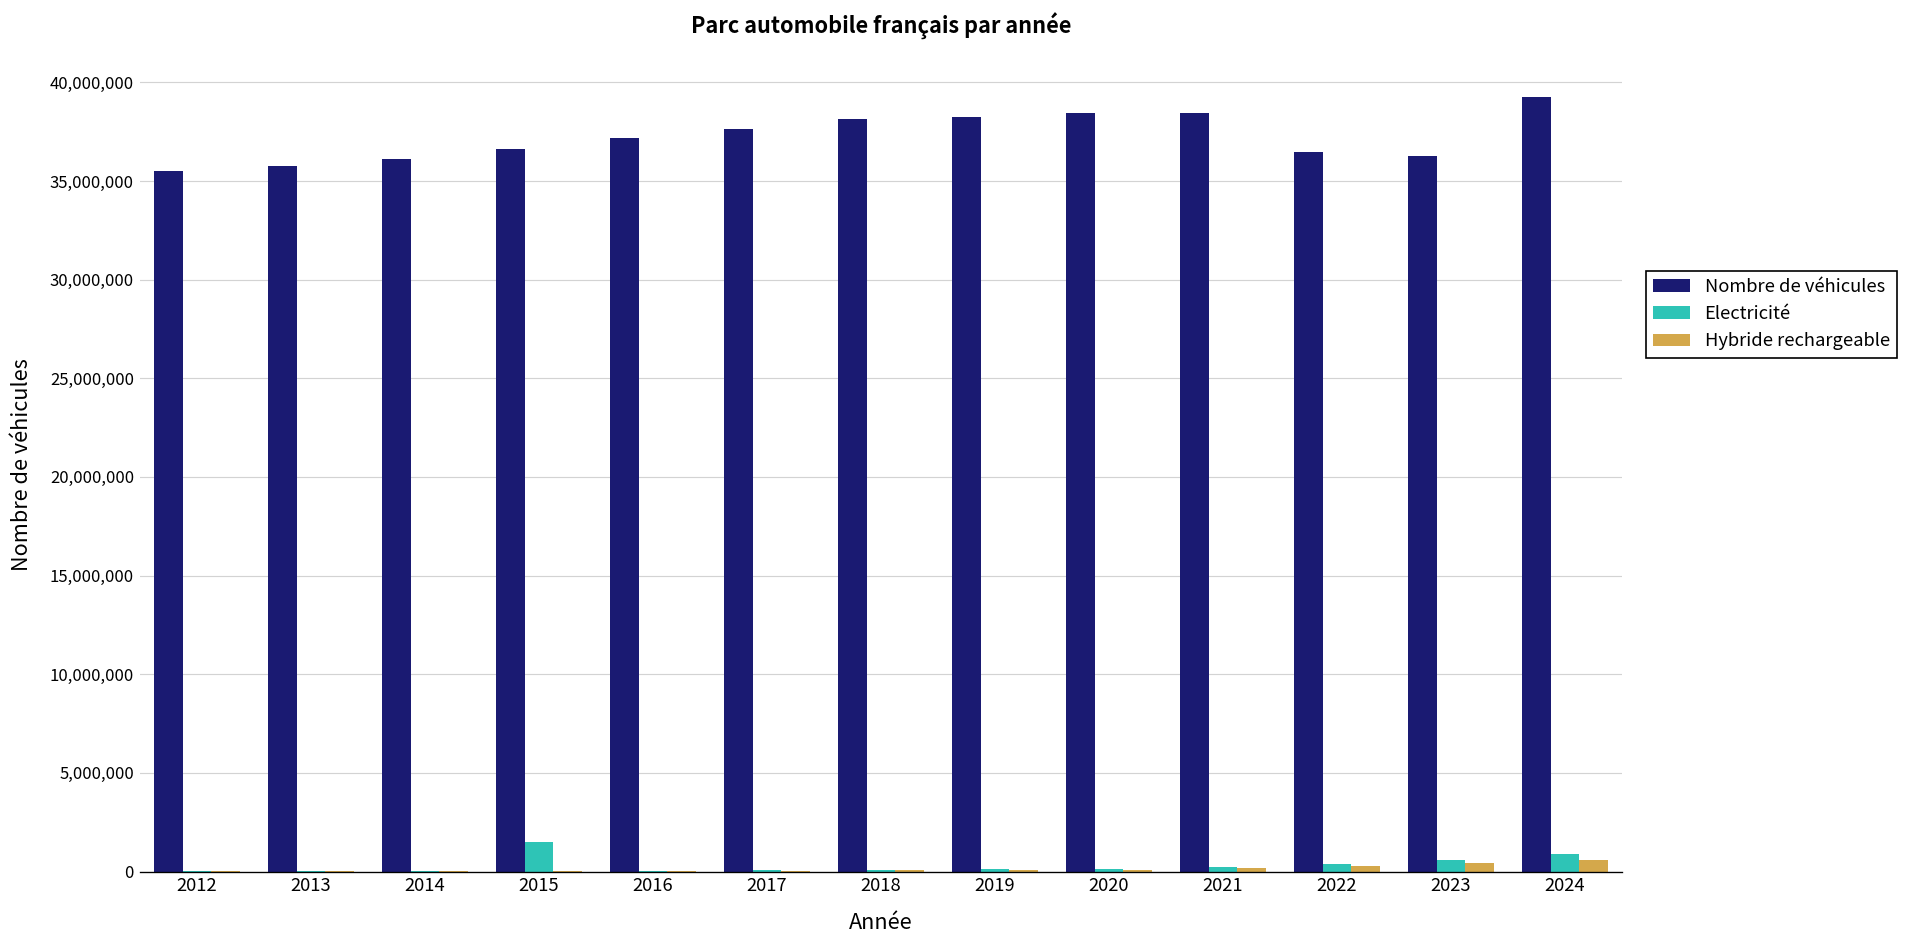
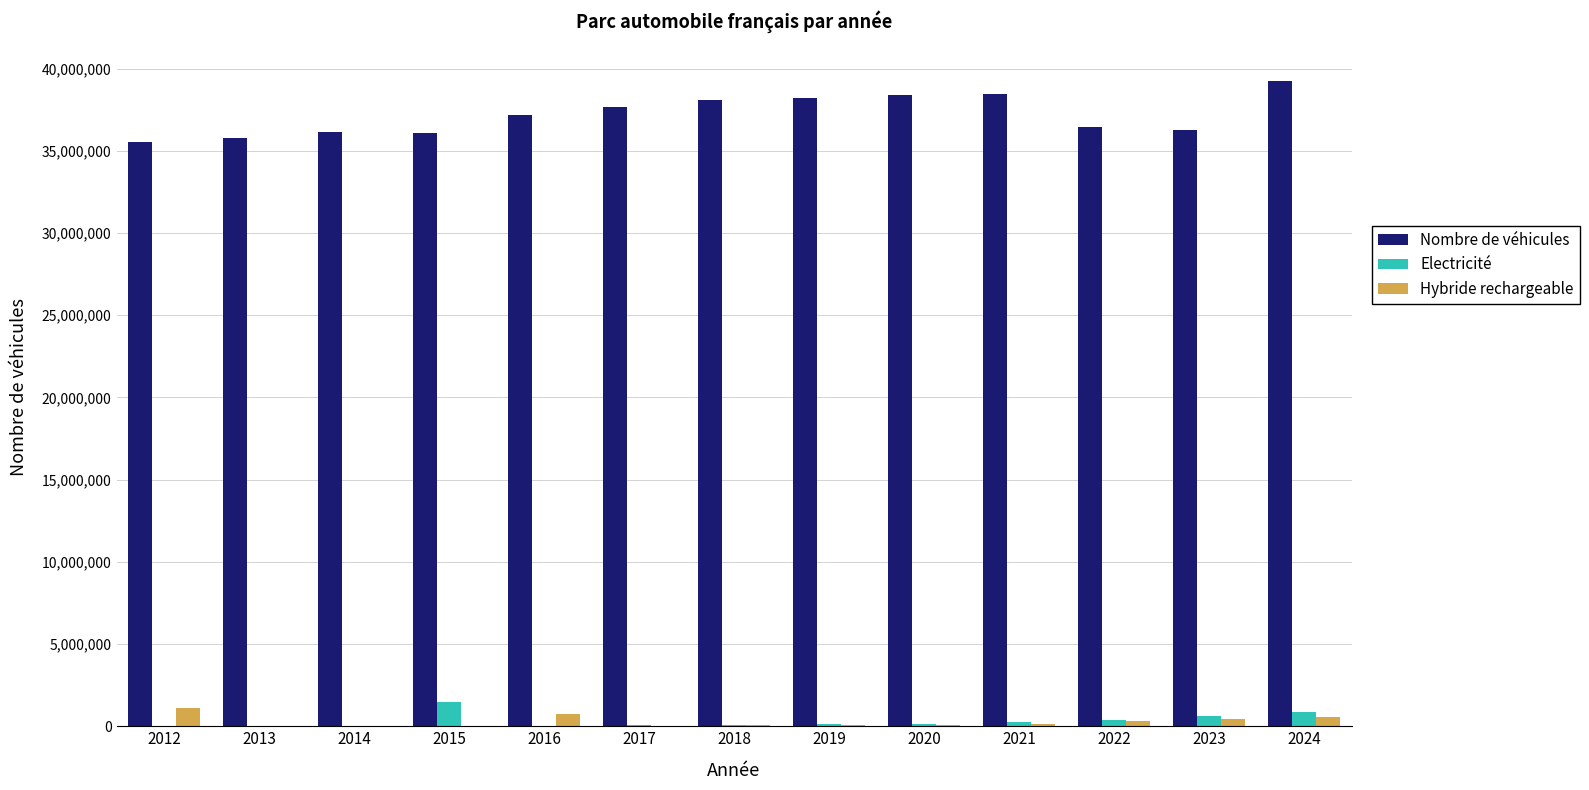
  {
    "Nombre de véhicules": {
      "2012": "35,500,000",
      "2013": "35,800,000",
      "2014": "36,100,000",
-     "2015": "36,600,000",
+     "2015": "36,100,000",
      "2016": "37,200,000",
      "2017": "37,700,000",
      "2018": "38,100,000",
      "2019": "38,200,000",
      "2020": "38,400,000",
      "2021": "38,500,000",
      "2022": "36,500,000",
      "2023": "36,200,000",
      "2024": "39,300,000"
    },
    "Electricité": {
      "2015": "1,500,000",
      "2021": "200,000",
      "2022": "400,000",
      "2023": "600,000",
      "2024": "900,000"
    },
    "Hybride rechargeable": {
-     "2012": "0",
-     "2016": "0",
+     "2012": "1,100,000",
+     "2016": "800,000",
      "2021": "200,000",
      "2022": "300,000",
      "2023": "400,000",
      "2024": "600,000"
    }
  }
